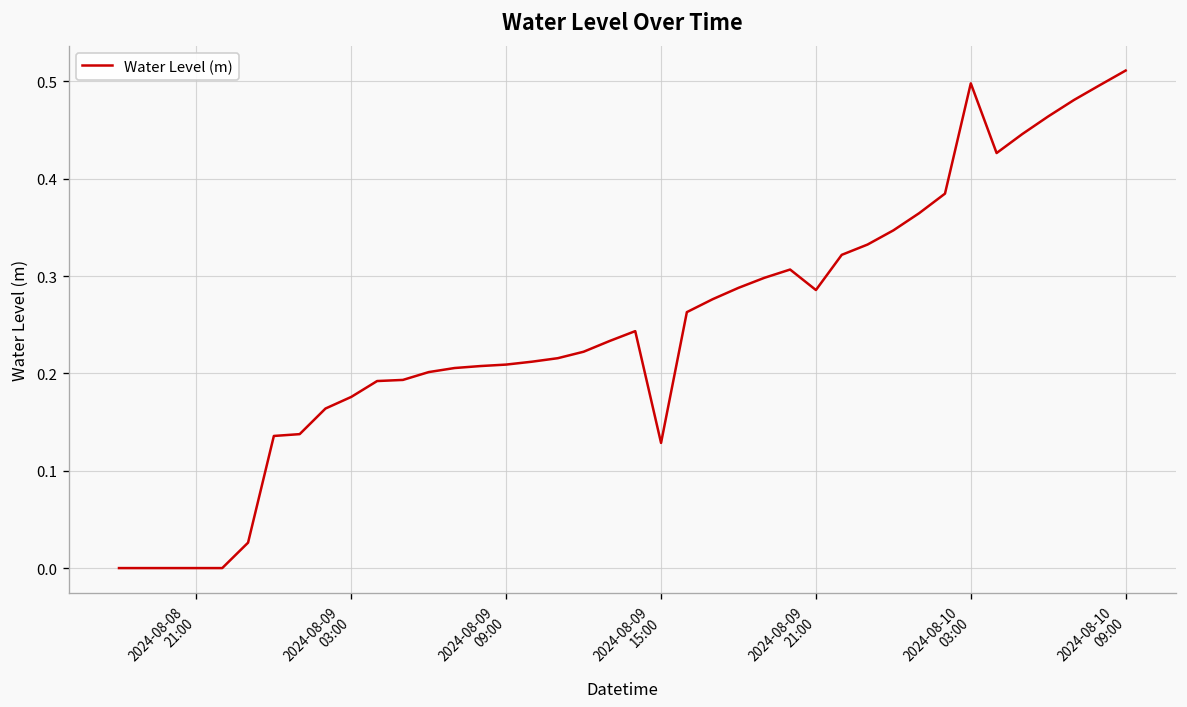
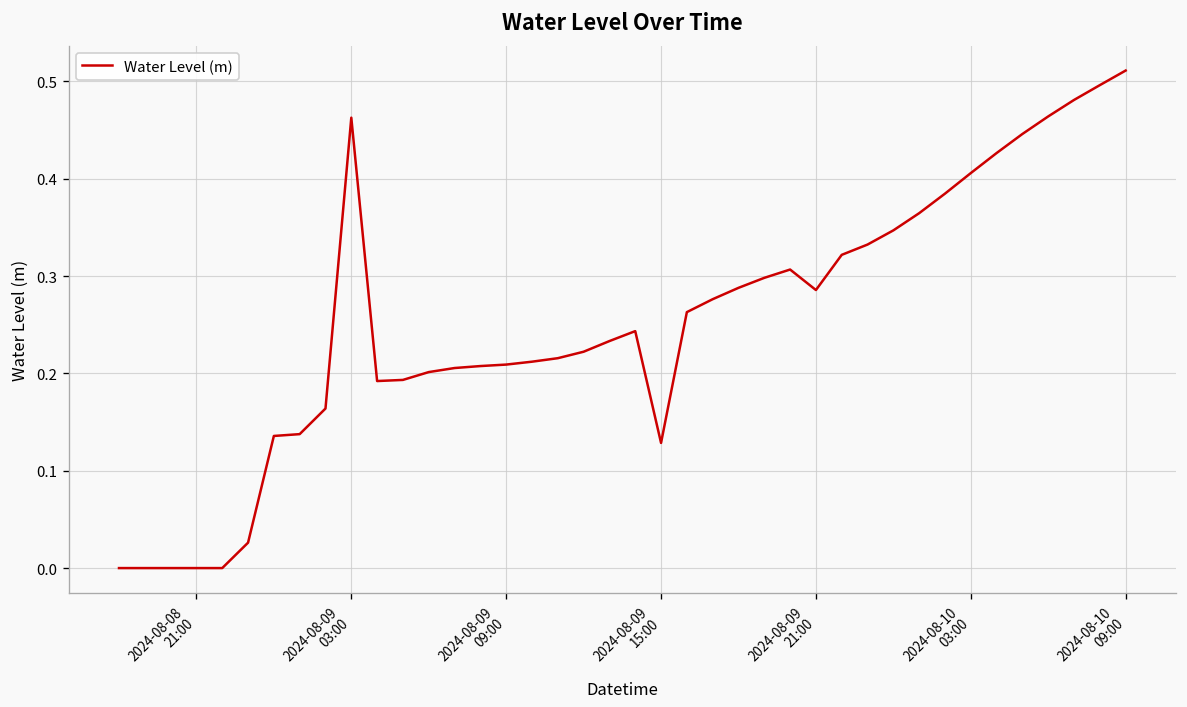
  {
    "2024-08-08 21:00": 0.00,
-   "2024-08-09 03:00": 0.18,
+   "2024-08-09 03:00": 0.46,
    "2024-08-09 09:00": 0.21,
    "2024-08-09 15:00": 0.13,
    "2024-08-09 21:00": 0.29,
-   "2024-08-10 03:00": 0.50,
+   "2024-08-10 03:00": 0.41,
    "2024-08-10 09:00": 0.51
  }
